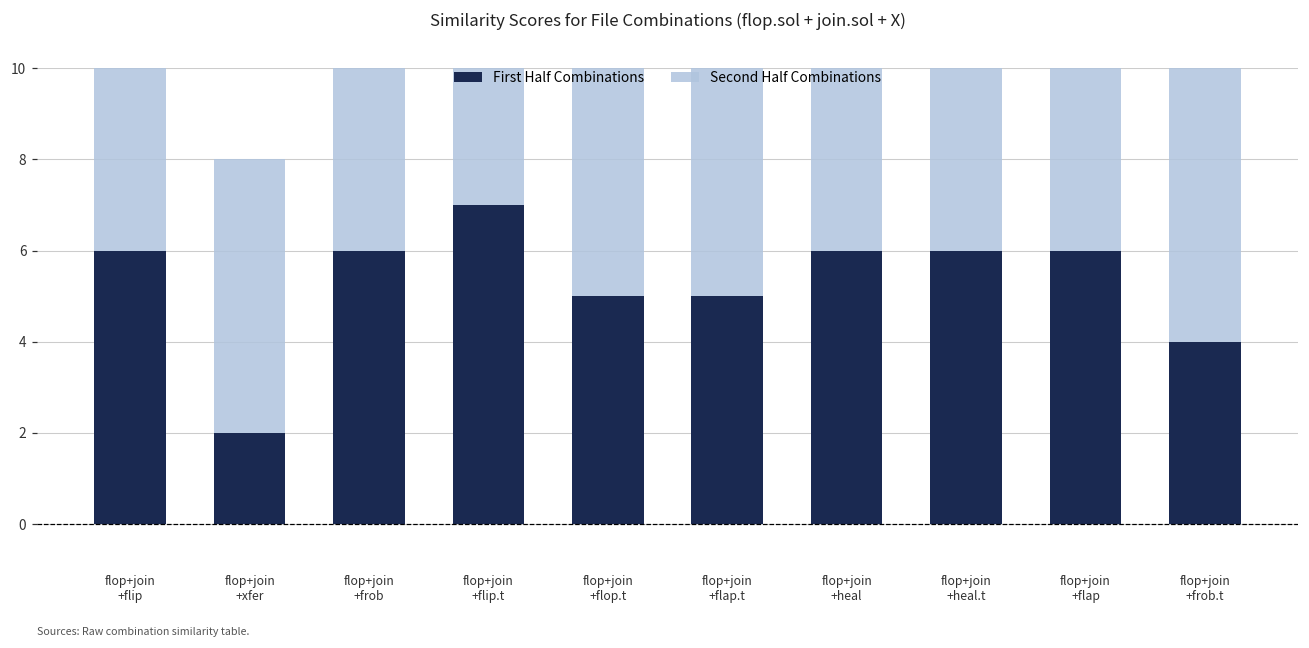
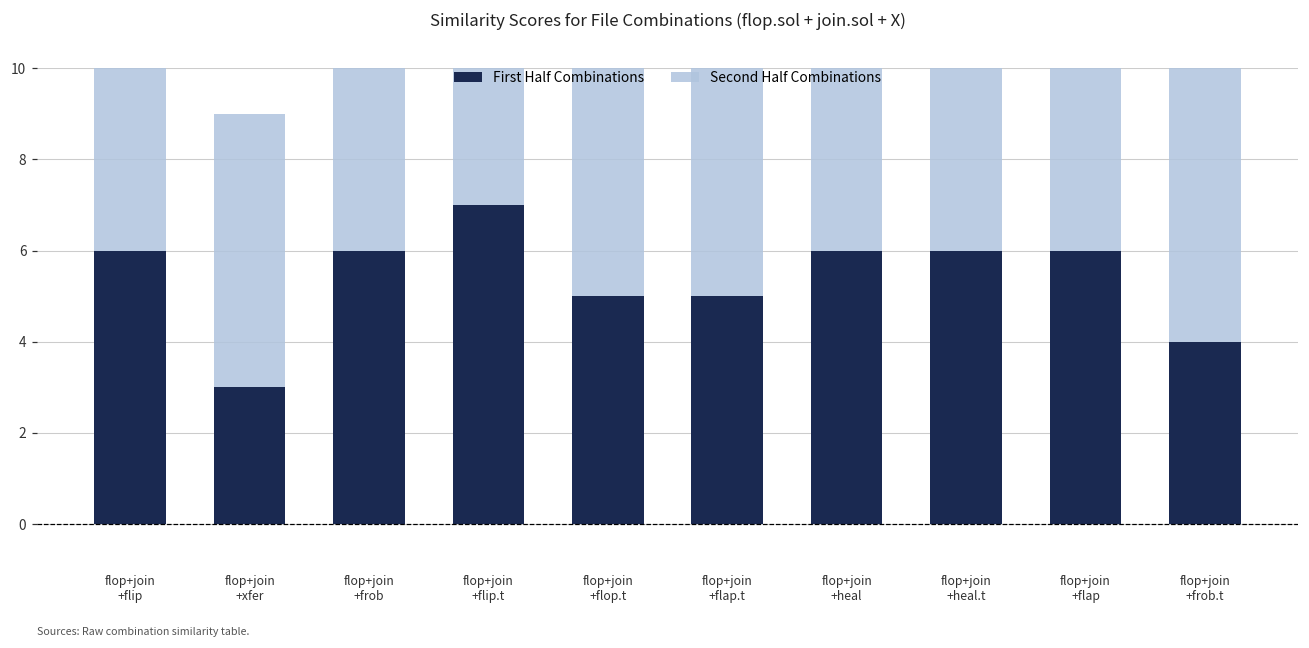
  {
    "First Half Combinations": {
      "flop+join +flip": 6,
-     "flop+join +xfer": 2,
+     "flop+join +xfer": 3,
      "flop+join +frob": 6,
      "flop+join +flip.t": 7,
      "flop+join +flop.t": 5,
      "flop+join +flap.t": 5,
      "flop+join +heal": 6,
      "flop+join +heal.t": 6,
      "flop+join +flap": 6,
      "flop+join +frob.t": 4
    },
    "Second Half Combinations": {
      "flop+join +xfer": 6,
      "flop+join +frob": 4,
      "flop+join +frob.t": 6
    }
  }
